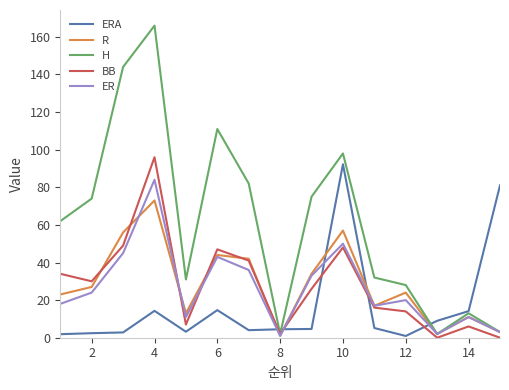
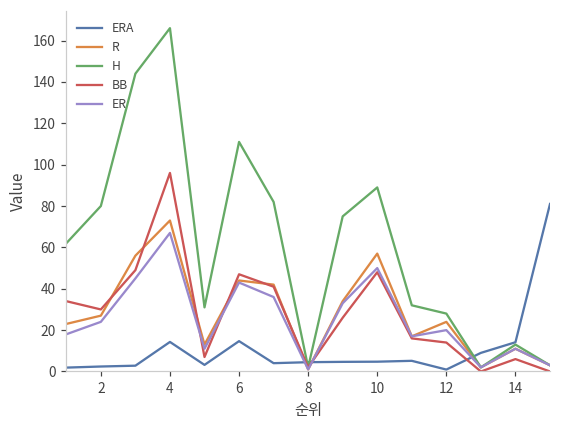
  {
    "ERA": {
      "2": 2,
      "4": 14,
      "6": 15,
      "8": 5,
-     "10": 92,
+     "10": 5,
      "12": 1
    },
    "H": {
-     "2": 74,
+     "2": 80,
      "4": 166,
      "6": 111,
-     "10": 98,
+     "10": 89,
      "12": 28
    },
    "ER": {
      "2": 24,
-     "4": 84,
+     "4": 67,
      "10": 50,
      "12": 20
    }
  }
